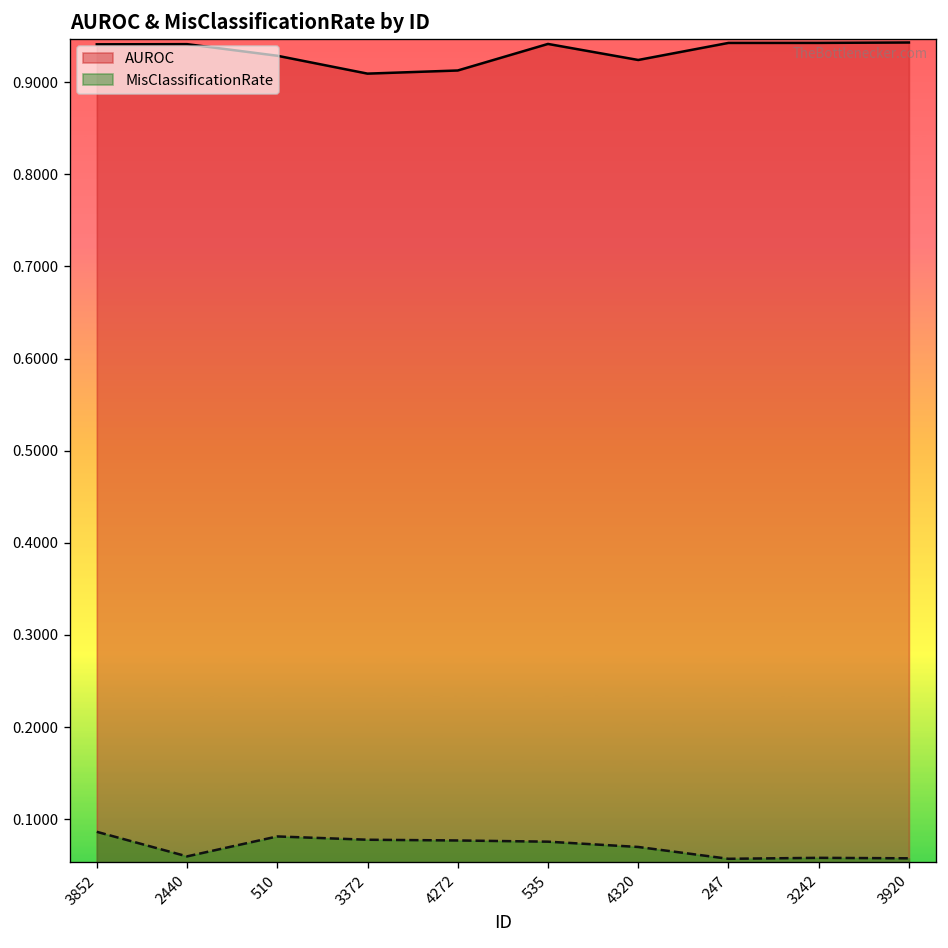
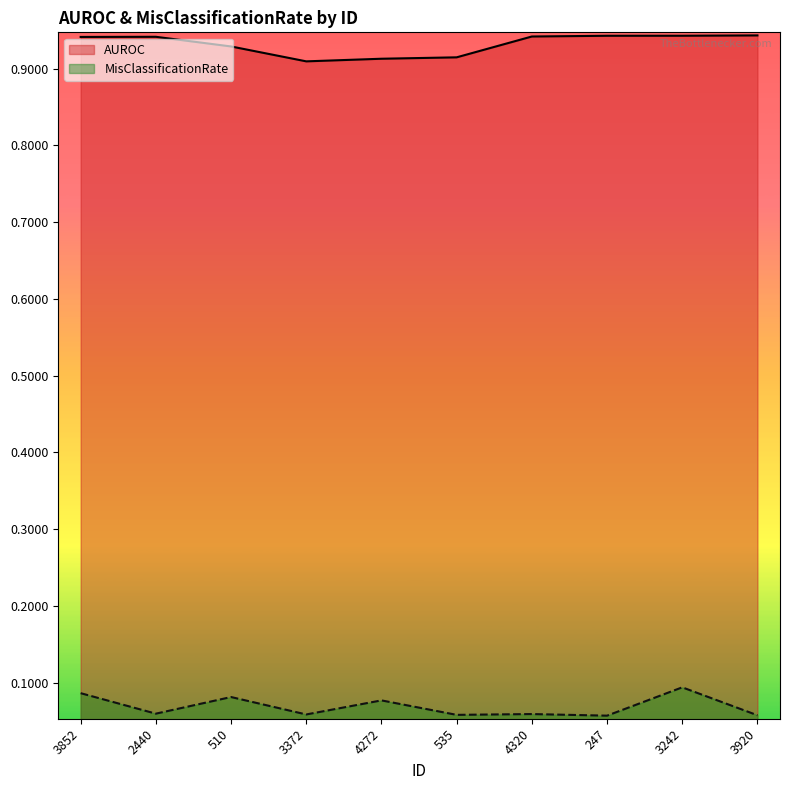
  {
    "AUROC": {
      "3852": 0.94,
      "2440": 0.94,
      "3372": 0.91,
      "4272": 0.91,
-     "535": 0.94,
-     "4320": 0.92,
+     "535": 0.91,
+     "4320": 0.94,
      "247": 0.94,
      "3242": 0.94,
      "3920": 0.94
    },
    "MisClassificationRate": {
      "3852": 0.09,
      "2440": 0.06,
      "510": 0.08,
-     "3372": 0.08,
+     "3372": 0.06,
      "4272": 0.08,
-     "535": 0.08,
-     "4320": 0.07,
+     "535": 0.06,
+     "4320": 0.06,
      "247": 0.06,
-     "3242": 0.06,
+     "3242": 0.09,
      "3920": 0.06
    }
  }
